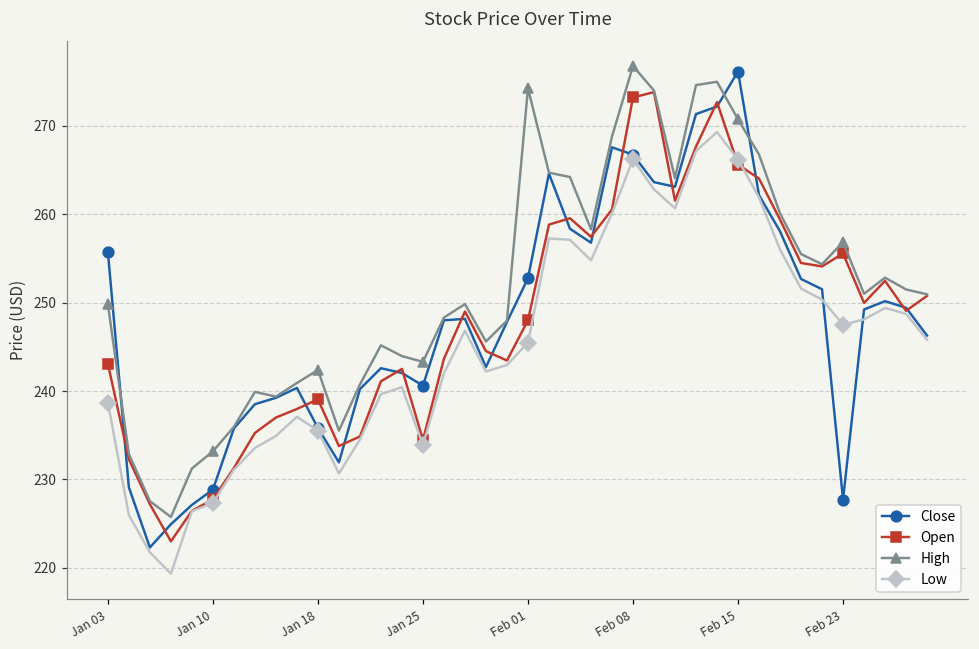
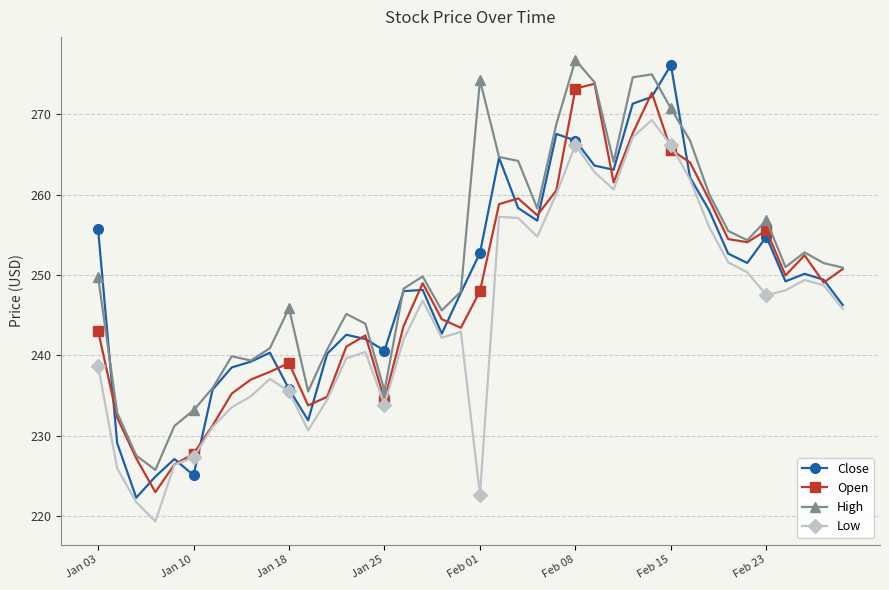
  {
    "Close": {
      "Jan 03": 256,
-     "Jan 10": 229,
+     "Jan 10": 225,
      "Jan 25": 241,
      "Feb 01": 253,
      "Feb 08": 267,
      "Feb 15": 276,
-     "Feb 23": 228
+     "Feb 23": 255
    },
    "Open": {
      "Jan 03": 243,
      "Jan 10": 228,
      "Jan 18": 239,
      "Jan 25": 234,
      "Feb 01": 248,
      "Feb 08": 273,
      "Feb 15": 266,
      "Feb 23": 256
    },
    "High": {
      "Jan 03": 250,
      "Jan 10": 233,
-     "Jan 18": 242,
-     "Jan 25": 243,
+     "Jan 18": 246,
+     "Jan 25": 236,
      "Feb 01": 274,
      "Feb 08": 277,
      "Feb 15": 271,
      "Feb 23": 257
    },
    "Low": {
      "Jan 03": 239,
      "Jan 10": 227,
      "Jan 25": 234,
-     "Feb 01": 245,
+     "Feb 01": 223,
      "Feb 08": 266,
      "Feb 15": 266,
      "Feb 23": 248
    }
  }
